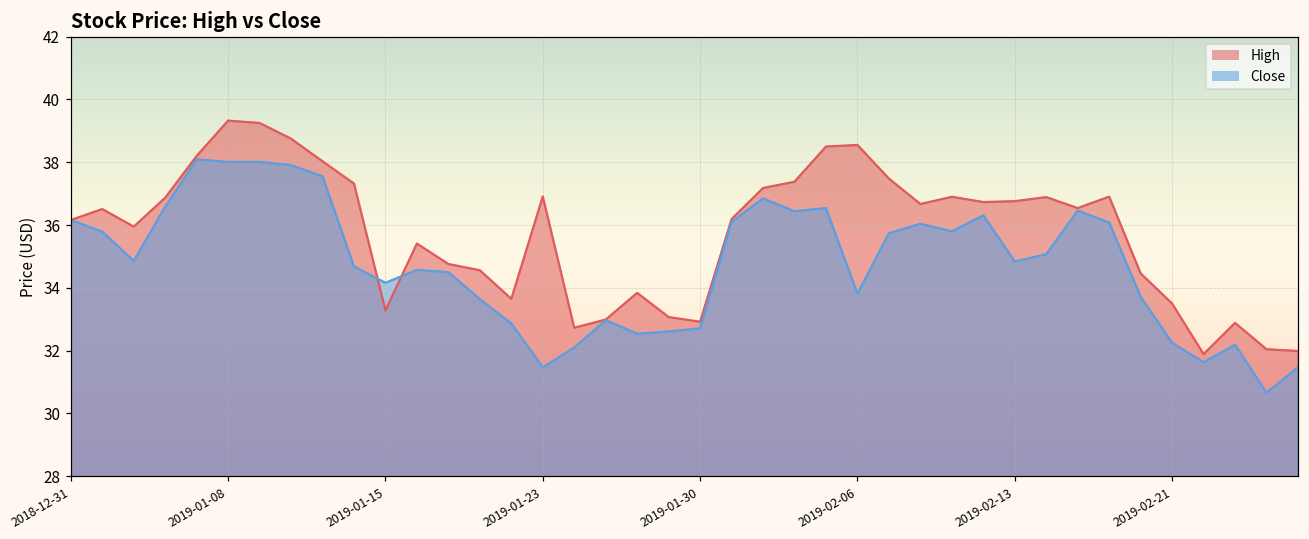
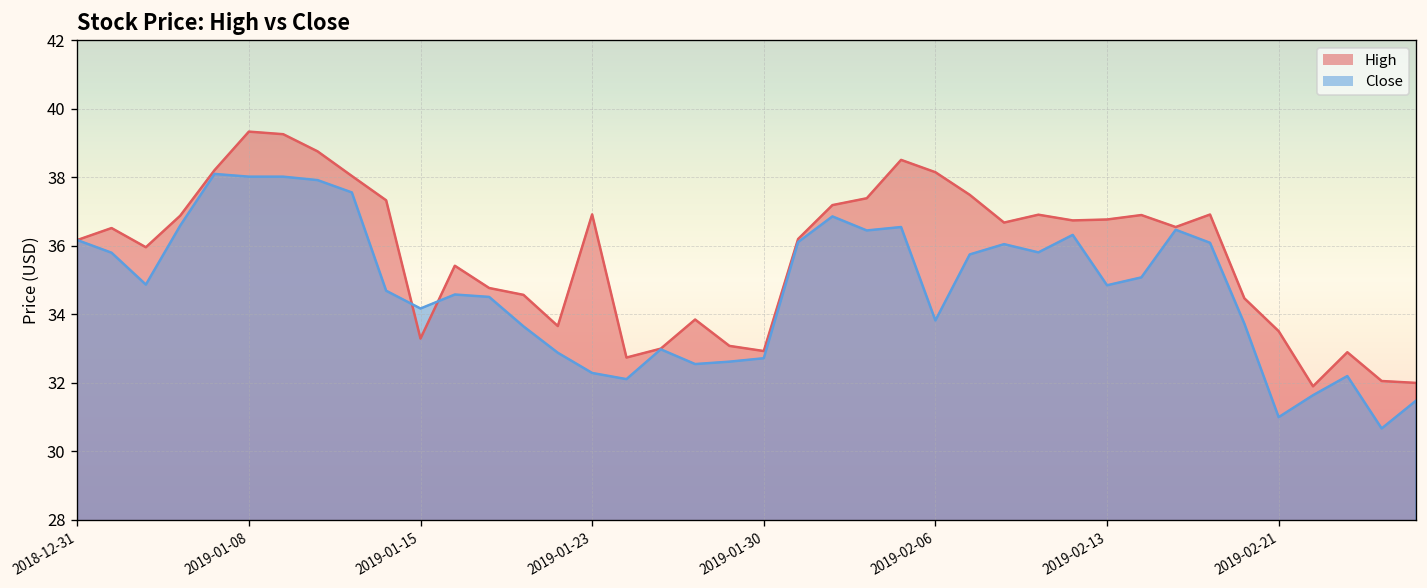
  {
    "High": {
      "2019-01-08": 39.3,
      "2019-01-15": 33.3,
      "2019-01-23": 36.9,
      "2019-01-30": 32.9,
-     "2019-02-06": 38.6,
+     "2019-02-06": 38.1,
      "2019-02-13": 36.8,
      "2019-02-21": 33.5
    },
    "Close": {
      "2019-01-08": 38.0,
      "2019-01-15": 34.2,
-     "2019-01-23": 31.5,
+     "2019-01-23": 32.3,
      "2019-01-30": 32.7,
      "2019-02-06": 33.8,
      "2019-02-13": 34.8,
-     "2019-02-21": 32.3
+     "2019-02-21": 31.0
    }
  }
